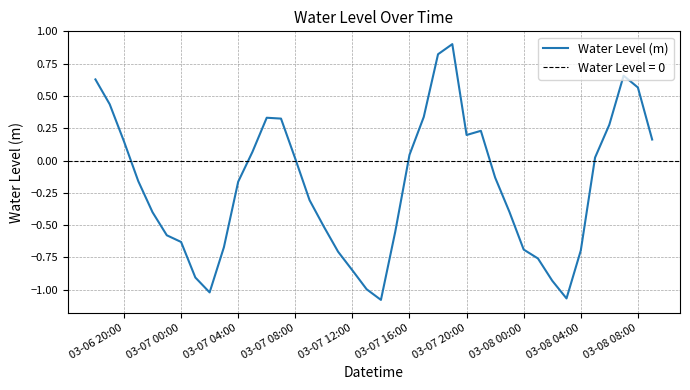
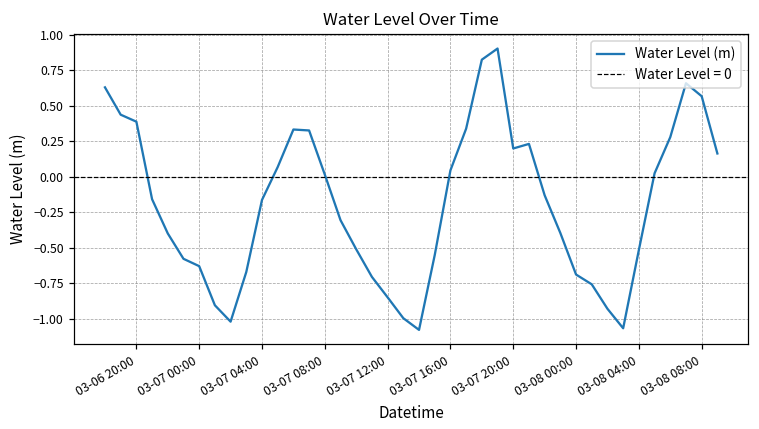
  {
-   "03-06 20:00": 0.15,
+   "03-06 20:00": 0.39,
    "03-07 00:00": -0.63,
    "03-07 04:00": -0.16,
    "03-07 08:00": 0.01,
    "03-07 12:00": -0.85,
    "03-07 16:00": 0.04,
    "03-07 20:00": 0.20,
    "03-08 00:00": -0.69,
-   "03-08 04:00": -0.70,
+   "03-08 04:00": -0.52,
    "03-08 08:00": 0.57
  }
